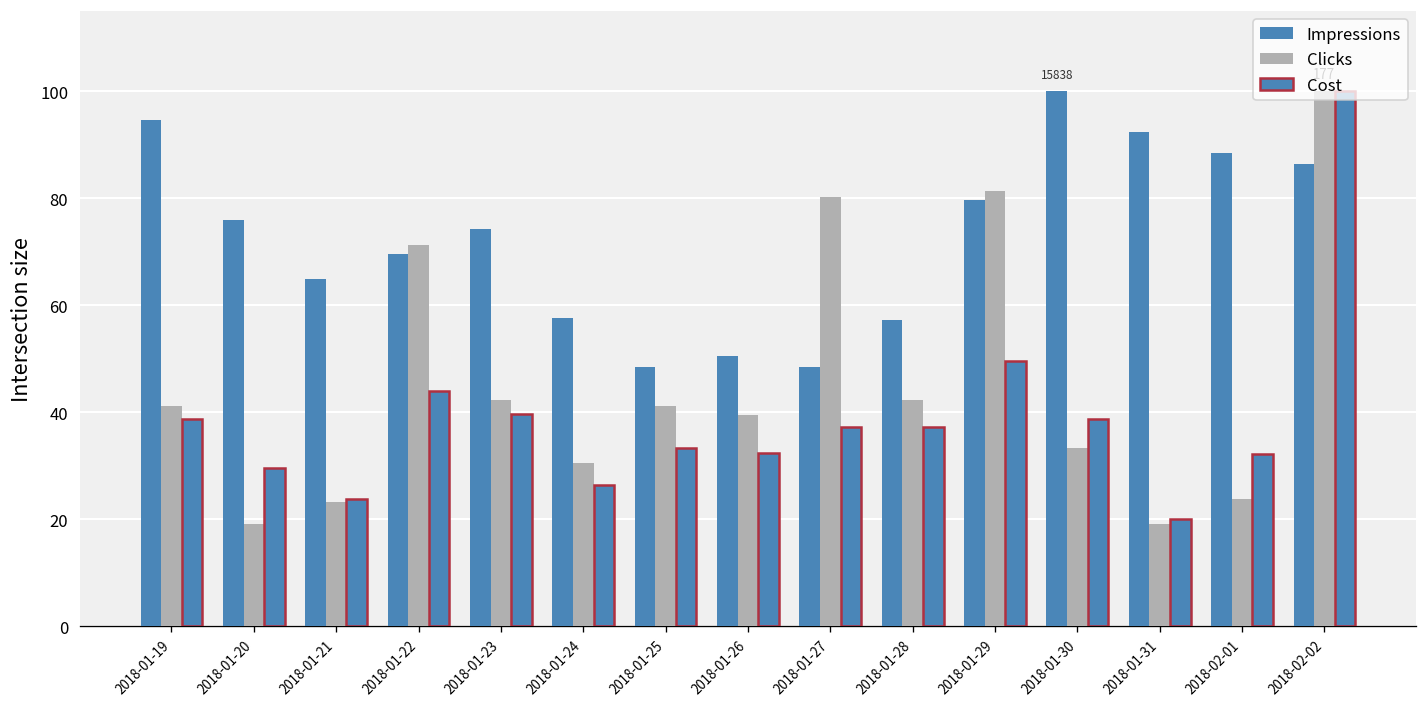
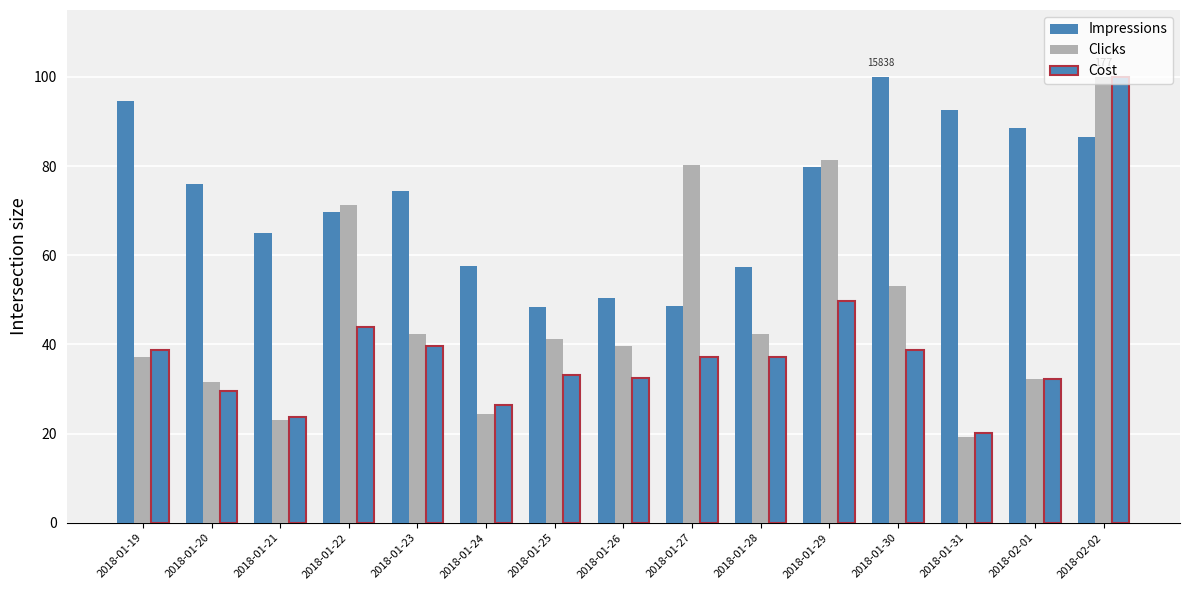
  {
    "Clicks": {
-     "2018-01-19": 41,
-     "2018-01-20": 19,
+     "2018-01-19": 37,
+     "2018-01-20": 32,
      "2018-01-21": 23,
      "2018-01-22": 71,
      "2018-01-23": 42,
-     "2018-01-24": 31,
+     "2018-01-24": 24,
      "2018-01-25": 41,
      "2018-01-26": 40,
      "2018-01-27": 80,
      "2018-01-28": 42,
      "2018-01-29": 81,
-     "2018-01-30": 33,
+     "2018-01-30": 53,
      "2018-01-31": 19,
-     "2018-02-01": 24
+     "2018-02-01": 32
    }
  }
